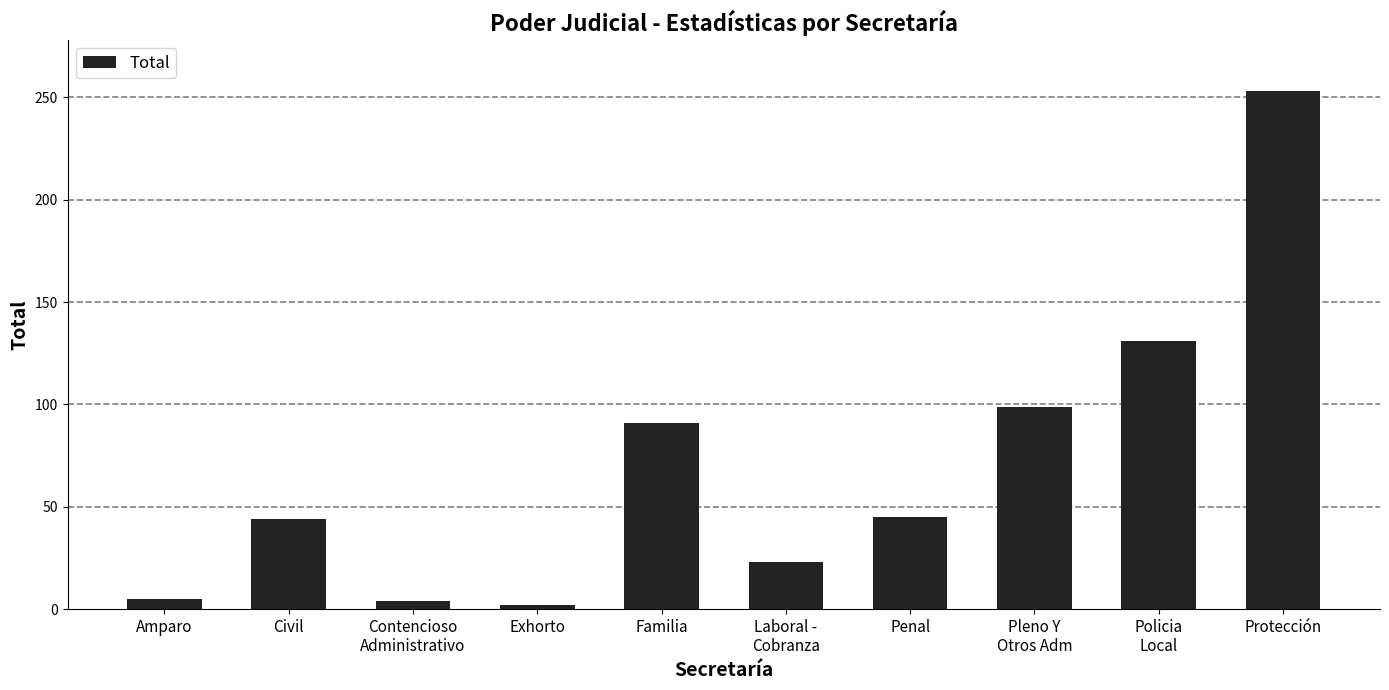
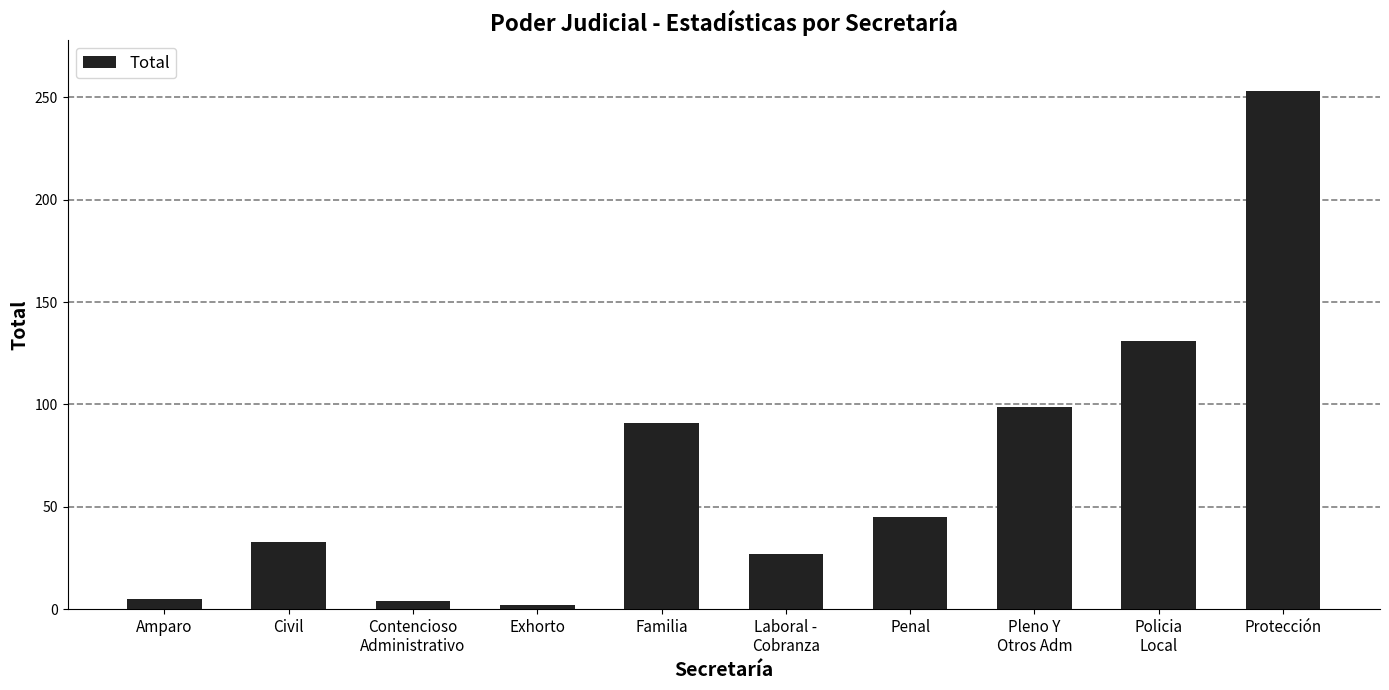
  {
    "Amparo": 5,
-   "Civil": 44,
+   "Civil": 33,
    "Contencioso Administrativo": 4,
    "Exhorto": 2,
    "Familia": 91,
-   "Laboral - Cobranza": 23,
+   "Laboral - Cobranza": 27,
    "Penal": 45,
    "Pleno Y Otros Adm": 99,
    "Policia Local": 131,
    "Protección": 253
  }
